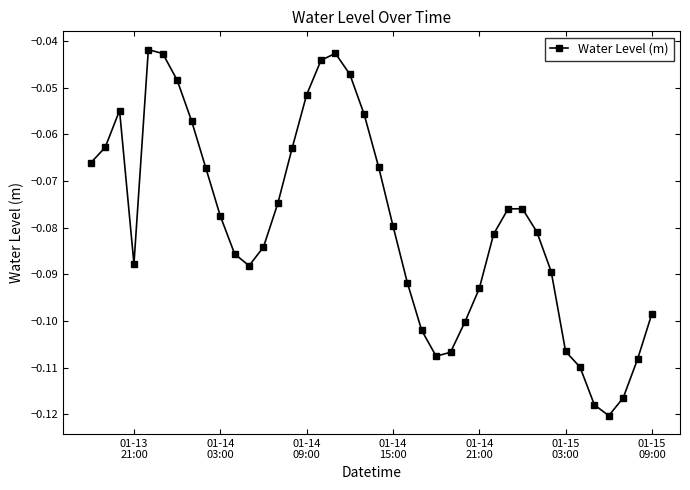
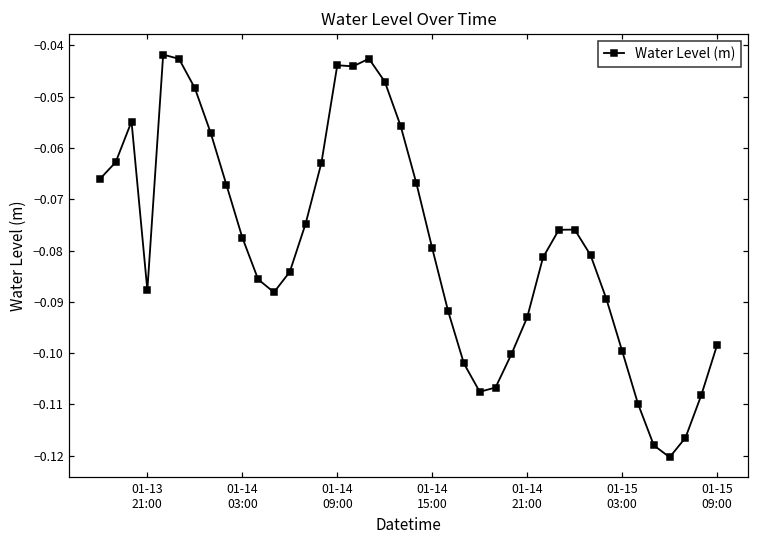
  {
    "01-13 21:00": -0.088,
    "01-14 03:00": -0.077,
-   "01-14 09:00": -0.052,
+   "01-14 09:00": -0.044,
    "01-14 15:00": -0.080,
    "01-14 21:00": -0.093,
-   "01-15 03:00": -0.107,
+   "01-15 03:00": -0.100,
    "01-15 09:00": -0.098
  }
